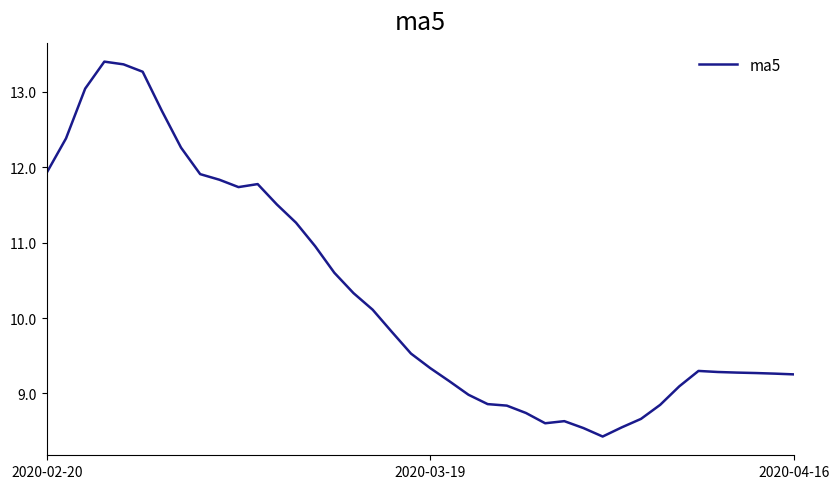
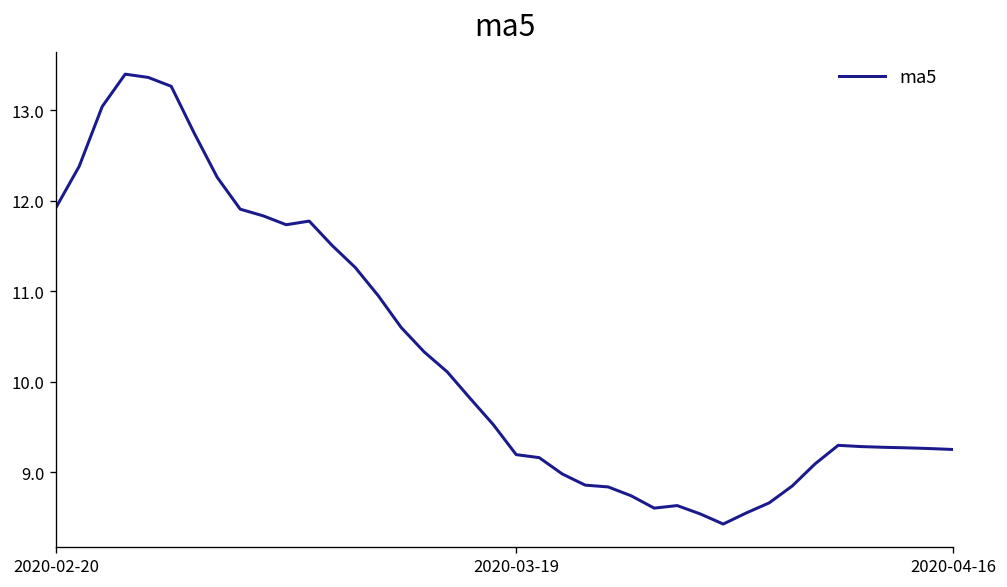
  {
    "2020-02-20": 11.9,
-   "2020-03-19": 9.3,
+   "2020-03-19": 9.2,
    "2020-04-16": 9.3
  }
